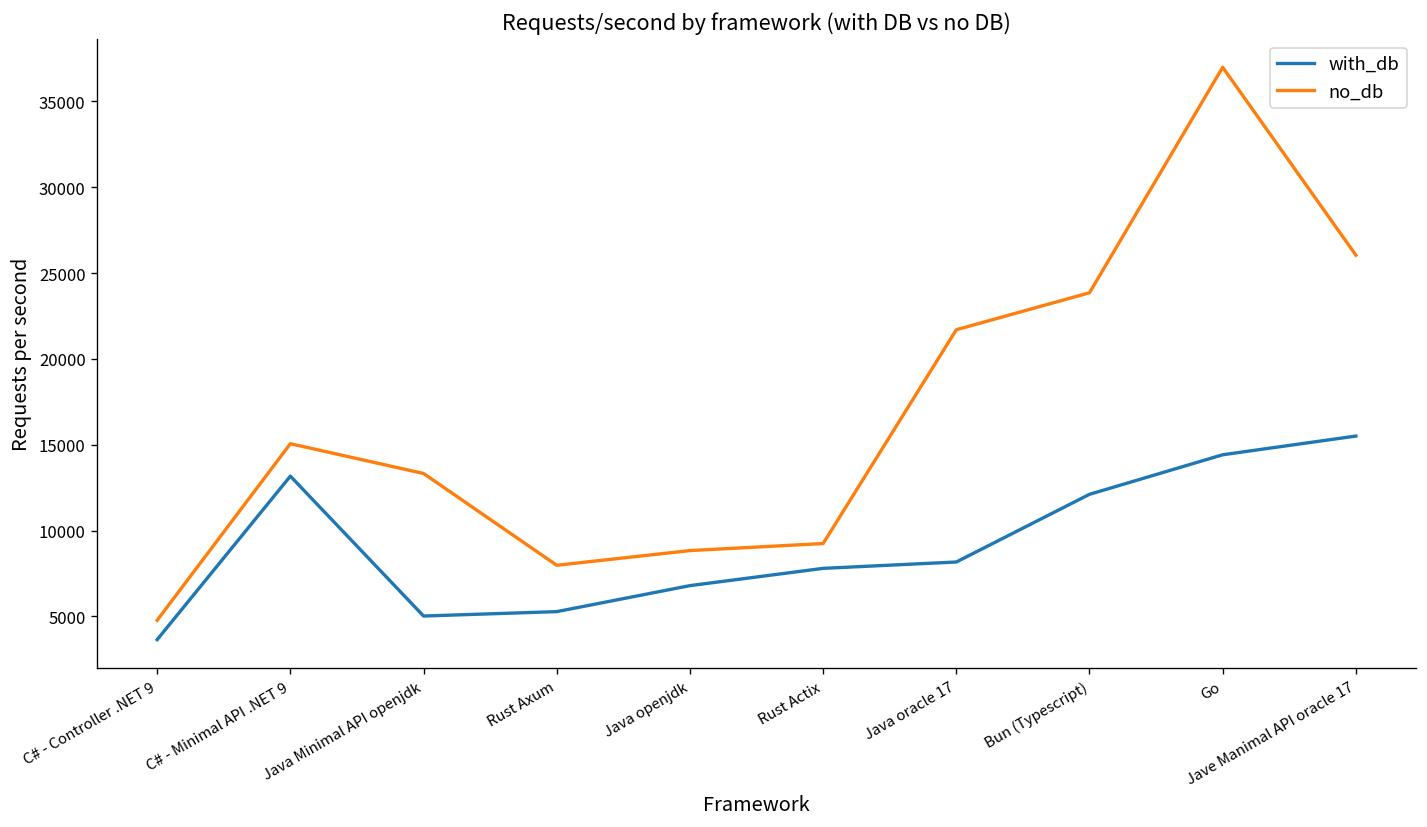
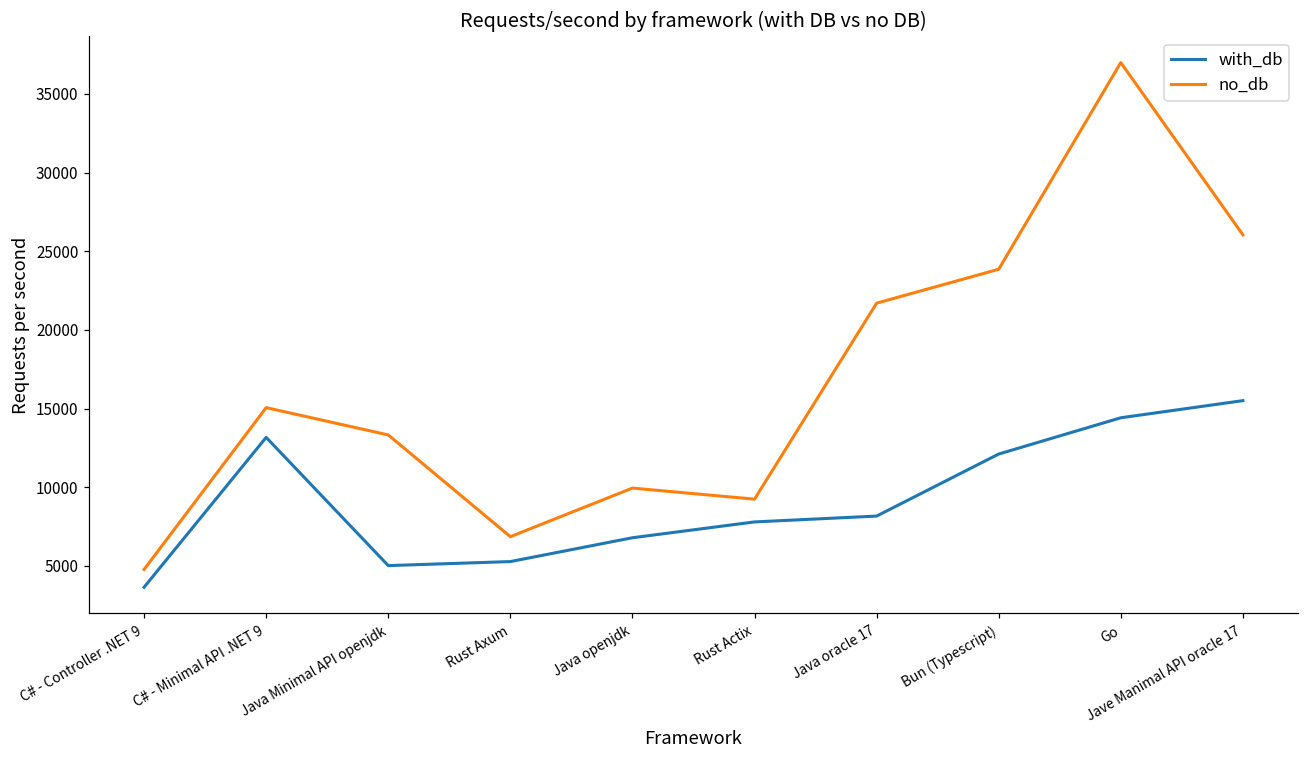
  {
    "with_db": {
      "C# - Controller .NET 9": 3600,
      "C# - Minimal API .NET 9": 13200,
      "Java Minimal API openjdk": 5000,
      "Rust Axum": 5300,
      "Java openjdk": 6800,
      "Rust Actix": 7800,
      "Java oracle 17": 8200,
      "Bun (Typescript)": 12100,
      "Go": 14400,
      "Jave Manimal API oracle 17": 15500
    },
    "no_db": {
      "C# - Controller .NET 9": 4800,
      "C# - Minimal API .NET 9": 15100,
      "Java Minimal API openjdk": 13300,
-     "Rust Axum": 8000,
-     "Java openjdk": 8800,
+     "Rust Axum": 6900,
+     "Java openjdk": 9900,
      "Rust Actix": 9200,
      "Java oracle 17": 21700,
      "Bun (Typescript)": 23900,
      "Go": 37000,
      "Jave Manimal API oracle 17": 26000
    }
  }
